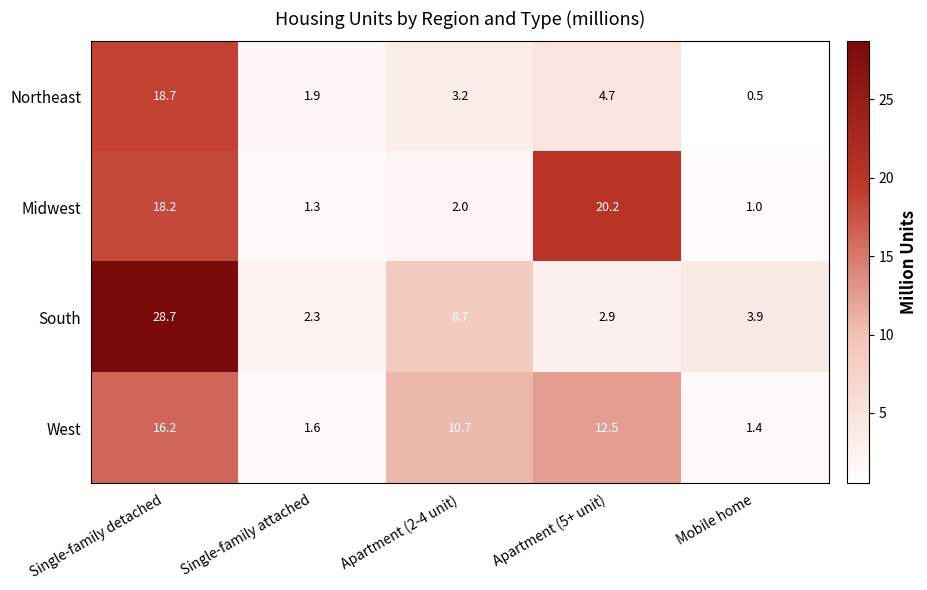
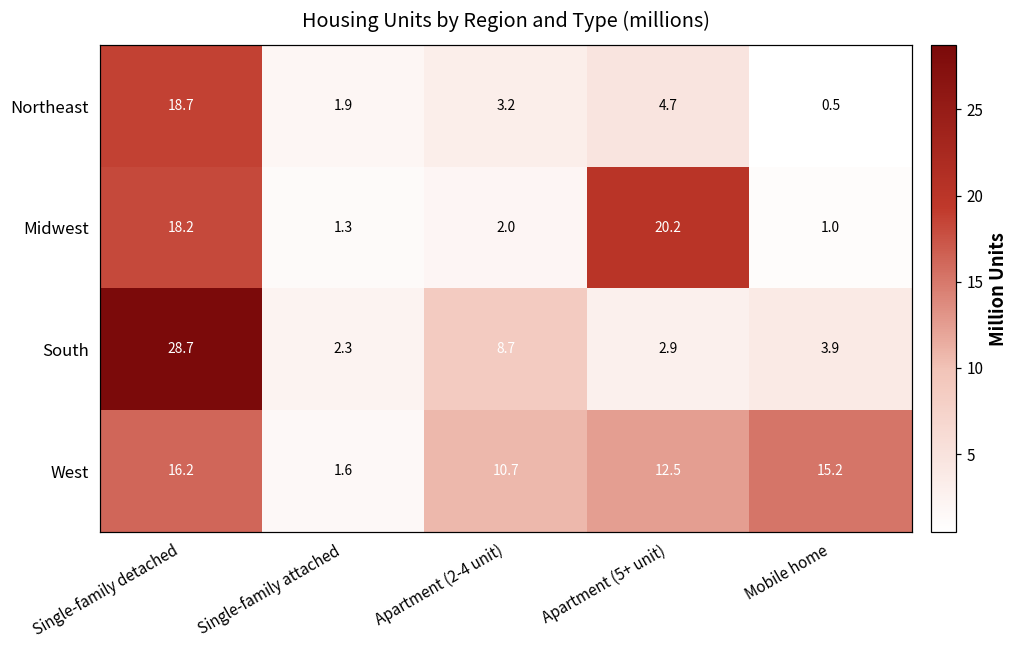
  {
    "Northeast": {
      "Single-family detached": 18.7,
      "Single-family attached": 1.9,
      "Apartment (2-4 unit)": 3.2,
      "Apartment (5+ unit)": 4.7,
      "Mobile home": 0.5
    },
    "Midwest": {
      "Single-family detached": 18.2,
      "Single-family attached": 1.3,
      "Apartment (2-4 unit)": 2.0,
      "Apartment (5+ unit)": 20.2,
      "Mobile home": 1.0
    },
    "South": {
      "Single-family detached": 28.7,
      "Single-family attached": 2.3,
      "Apartment (2-4 unit)": 8.7,
      "Apartment (5+ unit)": 2.9,
      "Mobile home": 3.9
    },
    "West": {
      "Single-family detached": 16.2,
      "Single-family attached": 1.6,
      "Apartment (2-4 unit)": 10.7,
      "Apartment (5+ unit)": 12.5,
-     "Mobile home": 1.4
+     "Mobile home": 15.2
    }
  }
